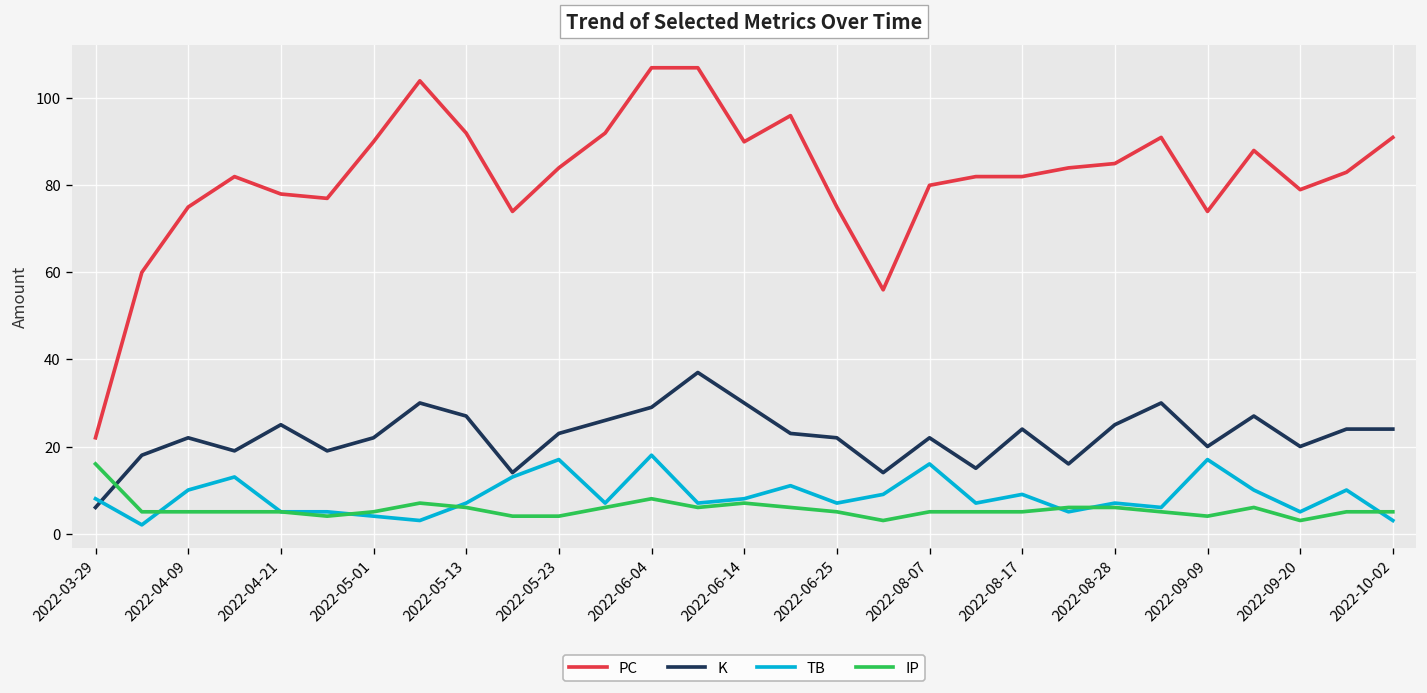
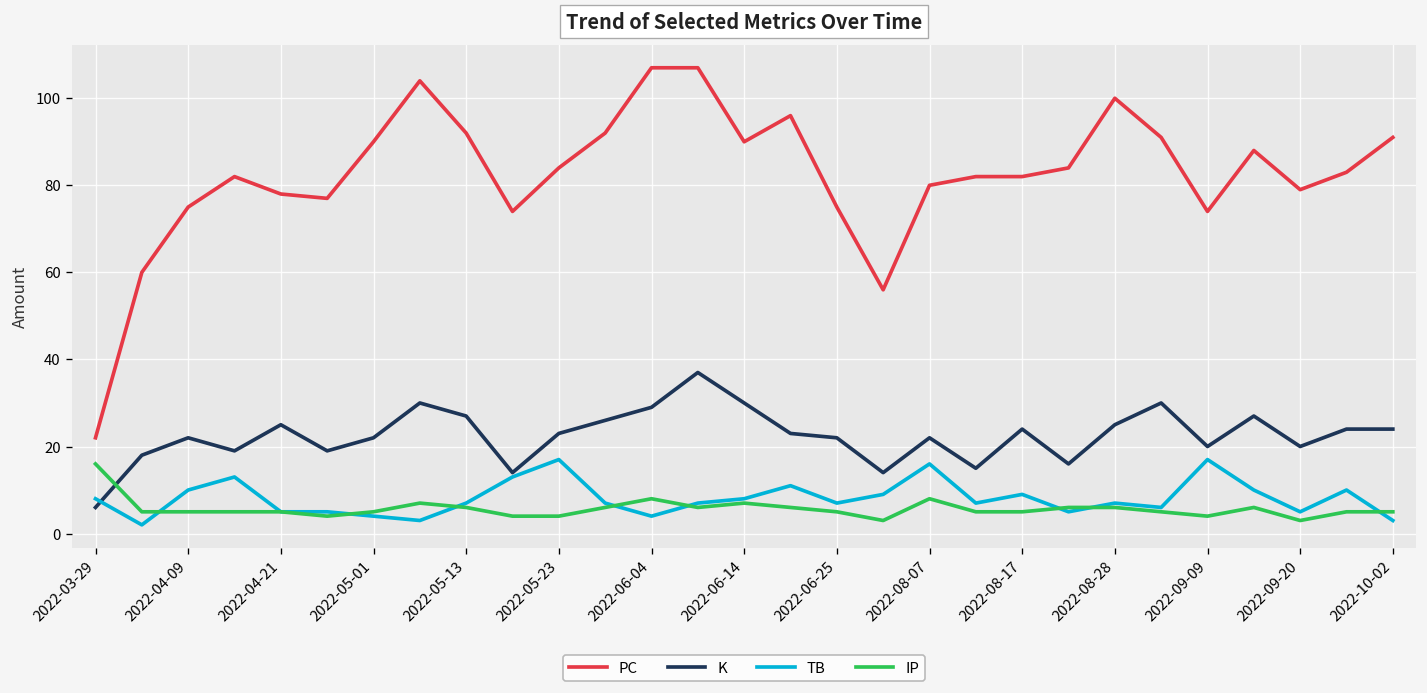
  {
    "PC": {
      "2022-03-29": 22,
      "2022-04-09": 75,
      "2022-04-21": 78,
      "2022-05-01": 90,
      "2022-05-13": 92,
      "2022-05-23": 84,
      "2022-06-04": 107,
      "2022-06-14": 90,
      "2022-06-25": 75,
      "2022-08-07": 80,
      "2022-08-17": 82,
-     "2022-08-28": 85,
+     "2022-08-28": 100,
      "2022-09-09": 74,
      "2022-09-20": 79,
      "2022-10-02": 91
    },
    "K": {
      "2022-03-29": 6,
      "2022-04-09": 22,
      "2022-04-21": 25,
      "2022-05-01": 22,
      "2022-05-13": 27,
      "2022-05-23": 23,
      "2022-06-04": 29,
      "2022-06-14": 30,
      "2022-06-25": 22,
      "2022-08-07": 22,
      "2022-08-17": 24,
      "2022-08-28": 25,
      "2022-09-09": 20,
      "2022-09-20": 20,
      "2022-10-02": 24
    },
    "TB": {
      "2022-03-29": 8,
      "2022-04-09": 10,
      "2022-05-01": 4,
      "2022-05-13": 7,
      "2022-05-23": 17,
-     "2022-06-04": 18,
+     "2022-06-04": 4,
      "2022-06-14": 8,
      "2022-06-25": 7,
      "2022-08-07": 16,
      "2022-08-17": 9,
      "2022-08-28": 7,
      "2022-09-09": 17,
      "2022-09-20": 5,
      "2022-10-02": 3
    },
    "IP": {
      "2022-03-29": 16,
      "2022-04-09": 5,
      "2022-05-01": 5,
      "2022-05-13": 6,
      "2022-05-23": 4,
      "2022-06-04": 8,
      "2022-06-14": 7,
      "2022-06-25": 5,
-     "2022-08-07": 5,
+     "2022-08-07": 8,
      "2022-08-17": 5,
      "2022-08-28": 6,
      "2022-09-09": 4,
      "2022-09-20": 3,
      "2022-10-02": 5
    }
  }
